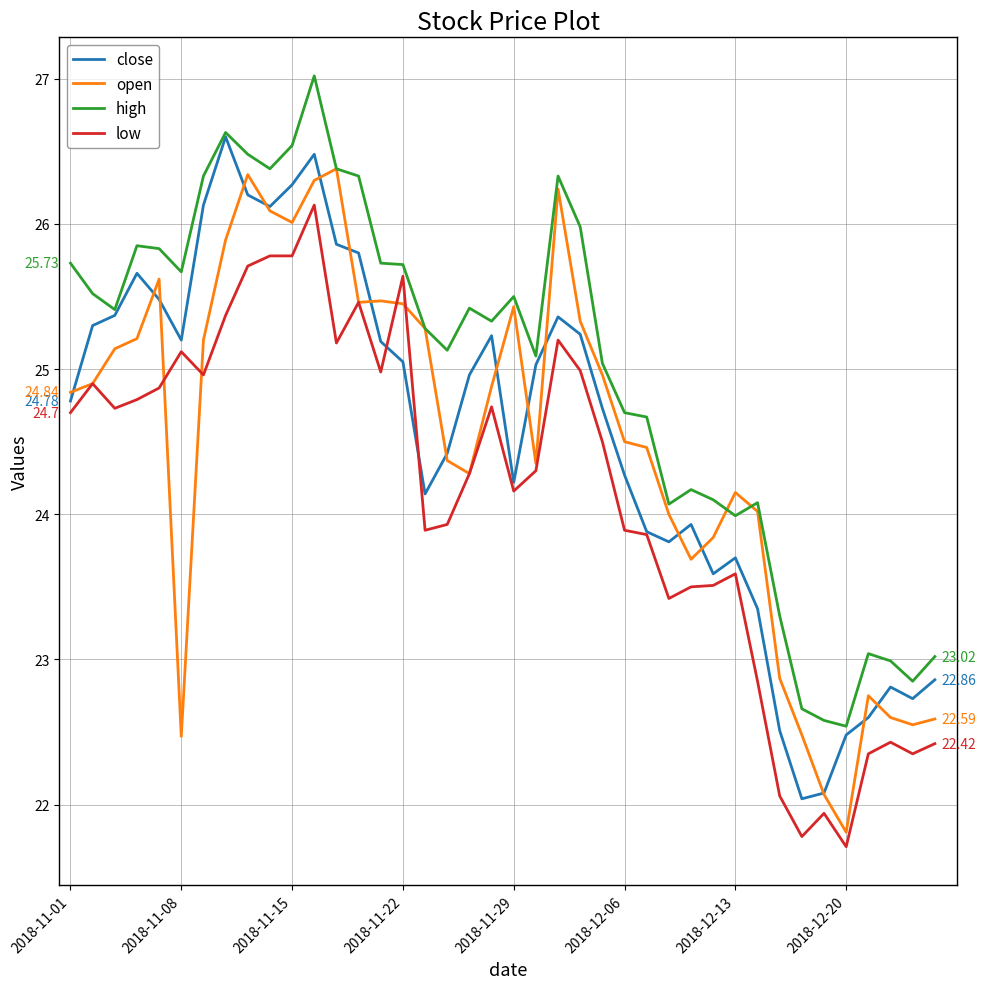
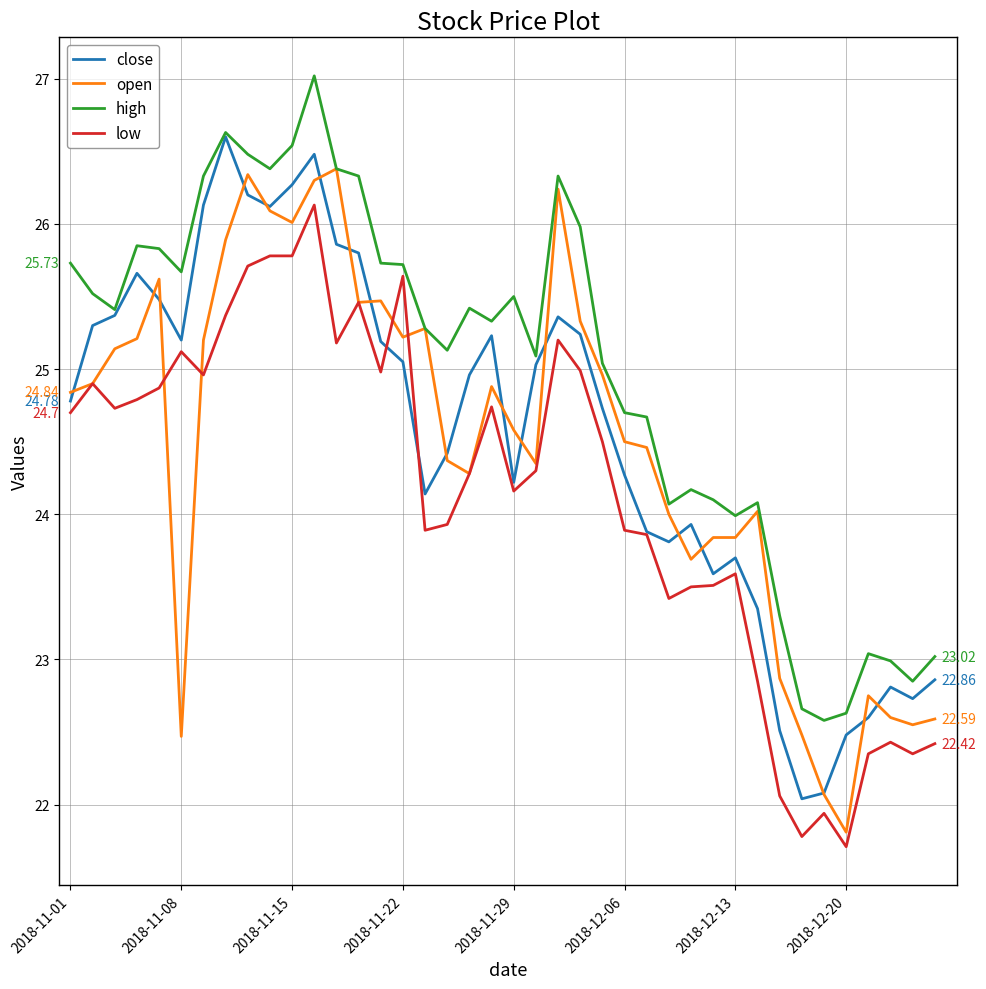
  {
    "close": {
      "2018-11-08": 25.20,
      "2018-11-15": 26.27,
      "2018-11-22": 25.05,
      "2018-11-29": 24.22,
      "2018-12-06": 24.27,
      "2018-12-13": 23.70,
      "2018-12-20": 22.48
    },
    "open": {
      "2018-11-08": 22.47,
      "2018-11-15": 26.01,
-     "2018-11-22": 25.45,
-     "2018-11-29": 25.43,
+     "2018-11-22": 25.22,
+     "2018-11-29": 24.58,
      "2018-12-06": 24.50,
-     "2018-12-13": 24.15,
+     "2018-12-13": 23.84,
      "2018-12-20": 21.81
    },
    "high": {
      "2018-11-08": 25.67,
      "2018-11-15": 26.54,
      "2018-11-22": 25.72,
      "2018-11-29": 25.50,
      "2018-12-06": 24.70,
      "2018-12-13": 23.99,
-     "2018-12-20": 22.54
+     "2018-12-20": 22.63
    },
    "low": {
      "2018-11-08": 25.12,
      "2018-11-15": 25.78,
      "2018-11-22": 25.64,
      "2018-11-29": 24.16,
      "2018-12-06": 23.89,
      "2018-12-13": 23.59,
      "2018-12-20": 21.71
    }
  }
